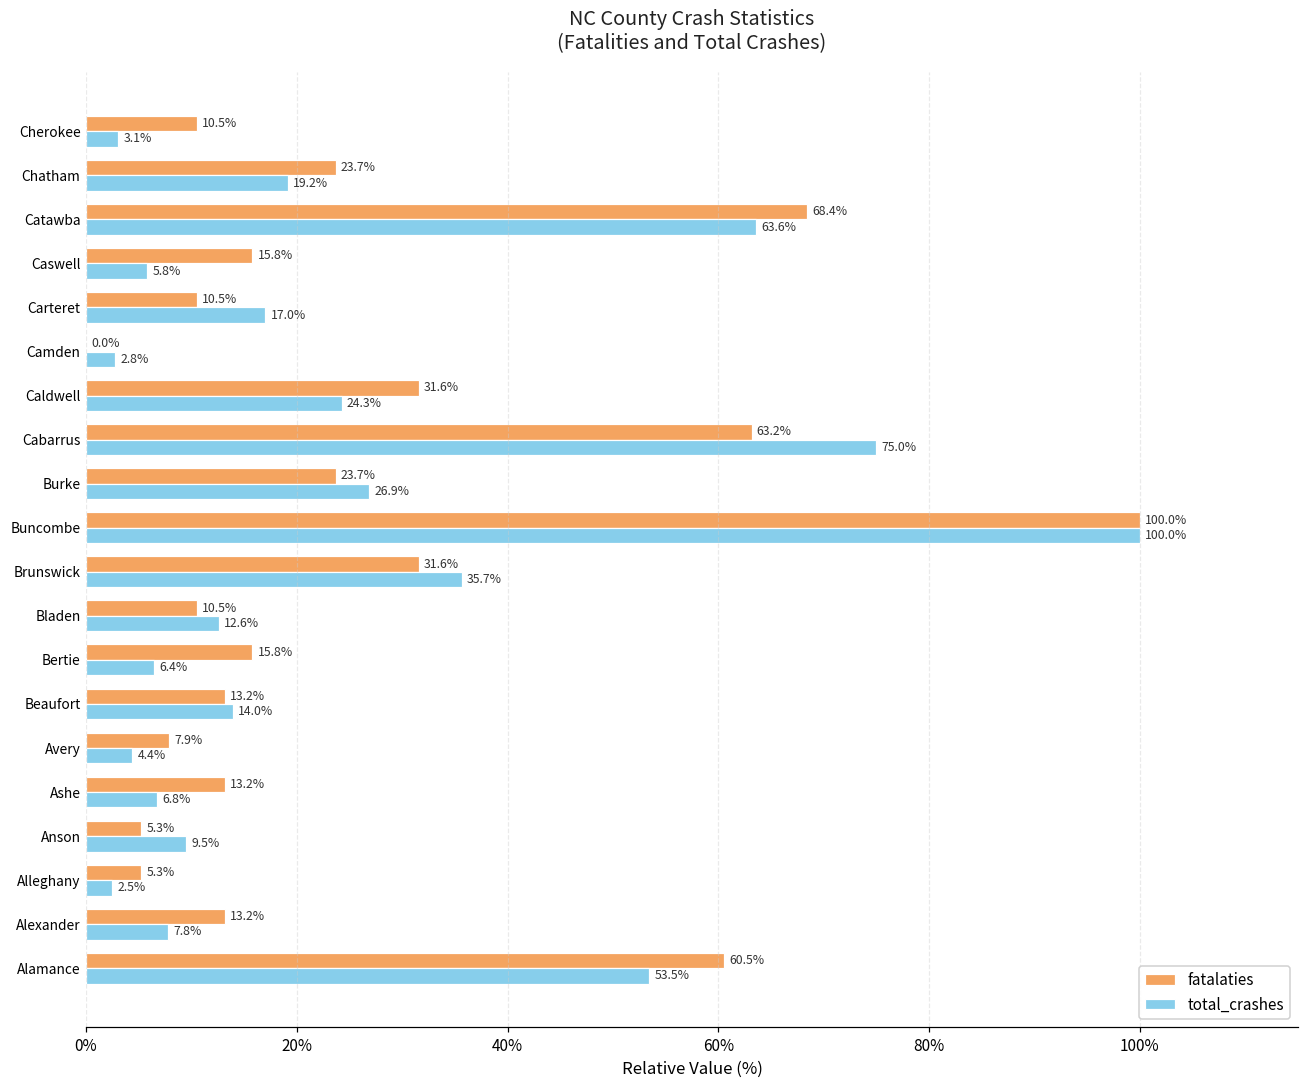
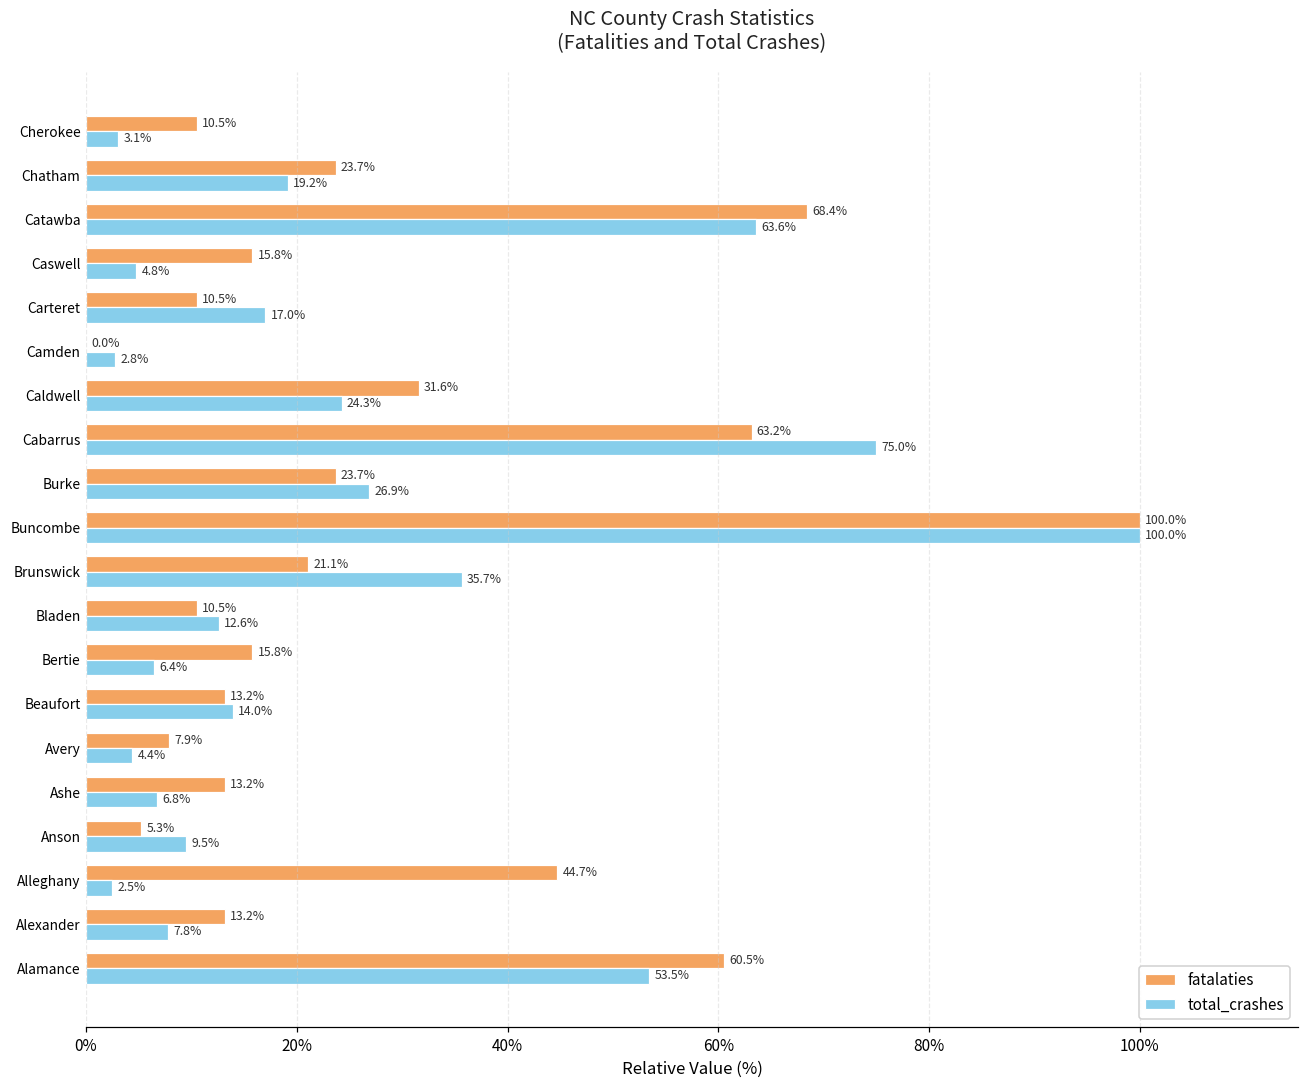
  {
    "fatalaties": {
      "Cherokee": "10.5%",
      "Chatham": "23.7%",
      "Catawba": "68.4%",
      "Caswell": "15.8%",
      "Carteret": "10.5%",
      "Camden": "0.0%",
      "Caldwell": "31.6%",
      "Cabarrus": "63.2%",
      "Burke": "23.7%",
      "Buncombe": "100.0%",
-     "Brunswick": "31.6%",
+     "Brunswick": "21.1%",
      "Bladen": "10.5%",
      "Bertie": "15.8%",
      "Beaufort": "13.2%",
      "Avery": "7.9%",
      "Ashe": "13.2%",
      "Anson": "5.3%",
-     "Alleghany": "5.3%",
+     "Alleghany": "44.7%",
      "Alexander": "13.2%",
      "Alamance": "60.5%"
    },
    "total_crashes": {
      "Cherokee": "3.1%",
      "Chatham": "19.2%",
      "Catawba": "63.6%",
-     "Caswell": "5.8%",
+     "Caswell": "4.8%",
      "Carteret": "17.0%",
      "Camden": "2.8%",
      "Caldwell": "24.3%",
      "Cabarrus": "75.0%",
      "Burke": "26.9%",
      "Buncombe": "100.0%",
      "Brunswick": "35.7%",
      "Bladen": "12.6%",
      "Bertie": "6.4%",
      "Beaufort": "14.0%",
      "Avery": "4.4%",
      "Ashe": "6.8%",
      "Anson": "9.5%",
      "Alleghany": "2.5%",
      "Alexander": "7.8%",
      "Alamance": "53.5%"
    }
  }
